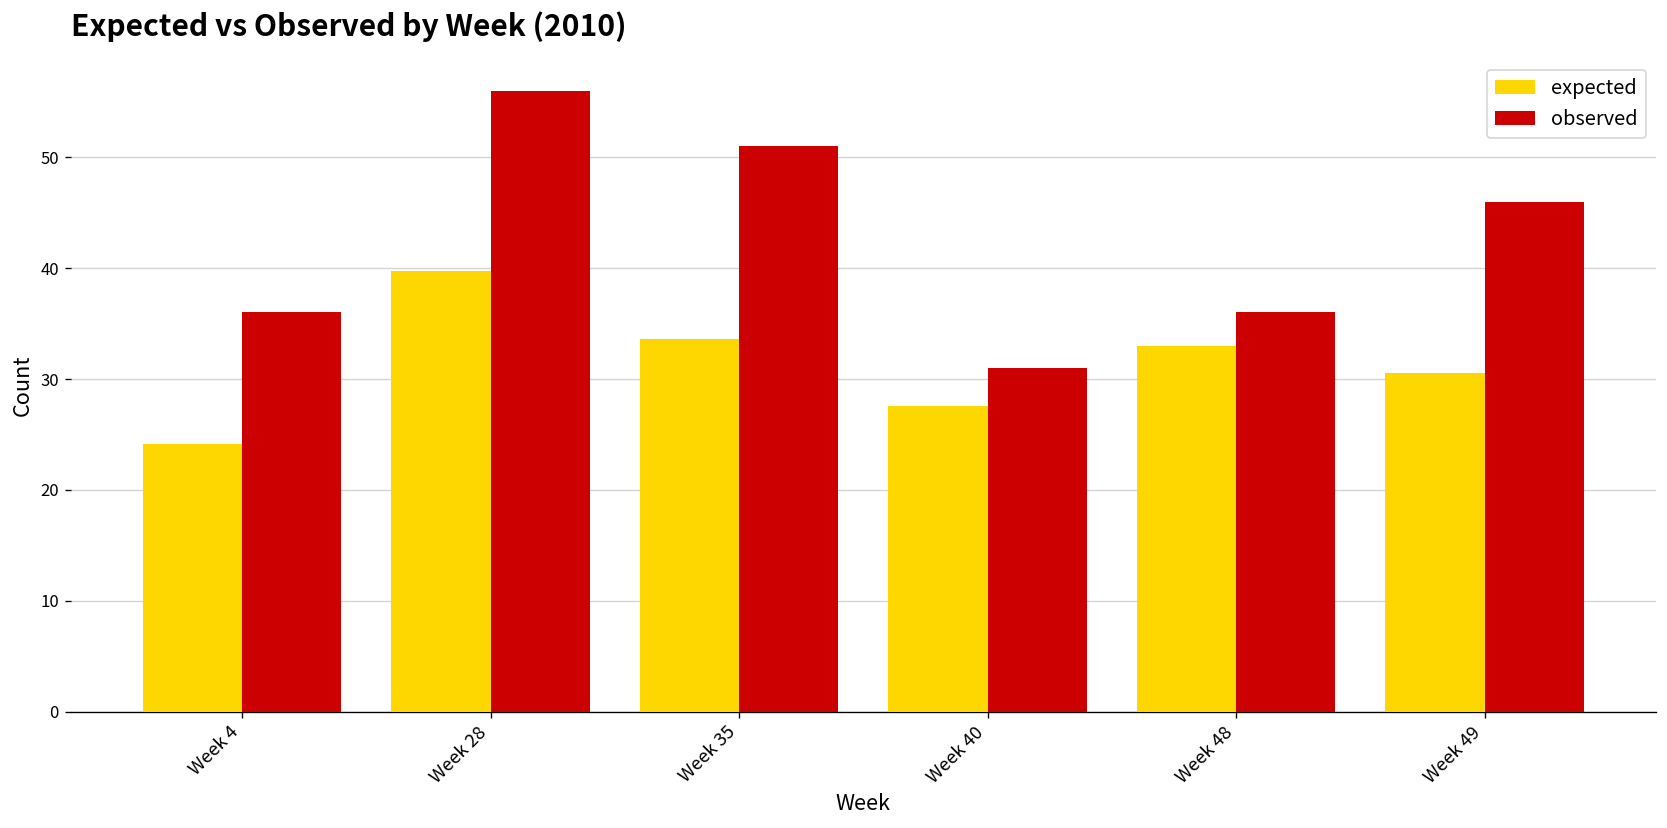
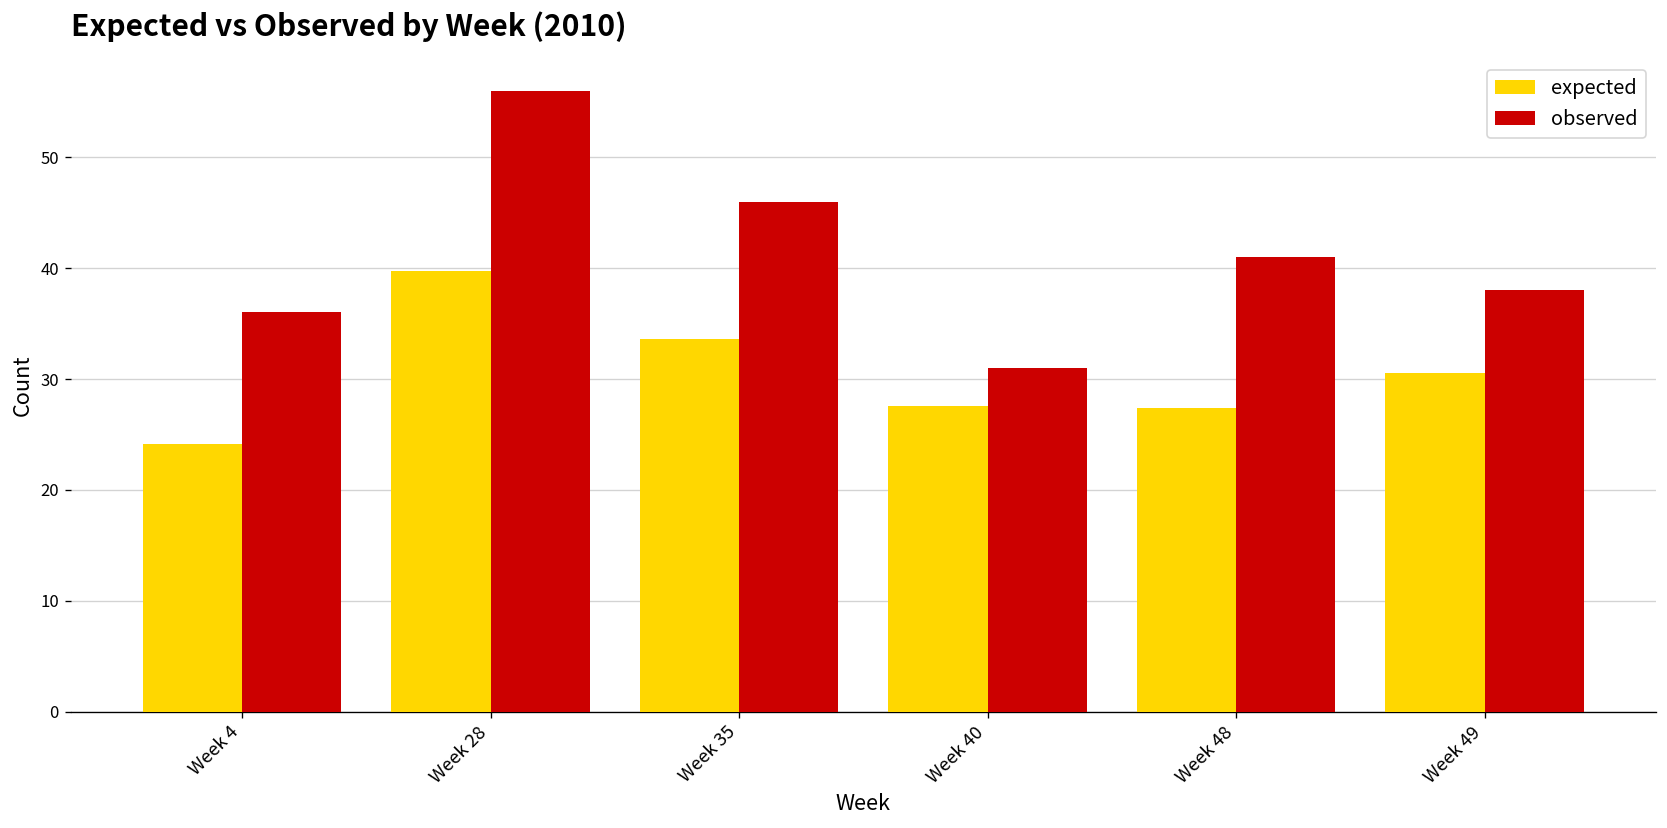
  {
    "expected": {
      "Week 4": 24,
      "Week 28": 40,
      "Week 35": 34,
      "Week 40": 28,
-     "Week 48": 33,
+     "Week 48": 27,
      "Week 49": 31
    },
    "observed": {
      "Week 4": 36,
      "Week 28": 56,
-     "Week 35": 51,
+     "Week 35": 46,
      "Week 40": 31,
-     "Week 48": 36,
-     "Week 49": 46
+     "Week 48": 41,
+     "Week 49": 38
    }
  }
